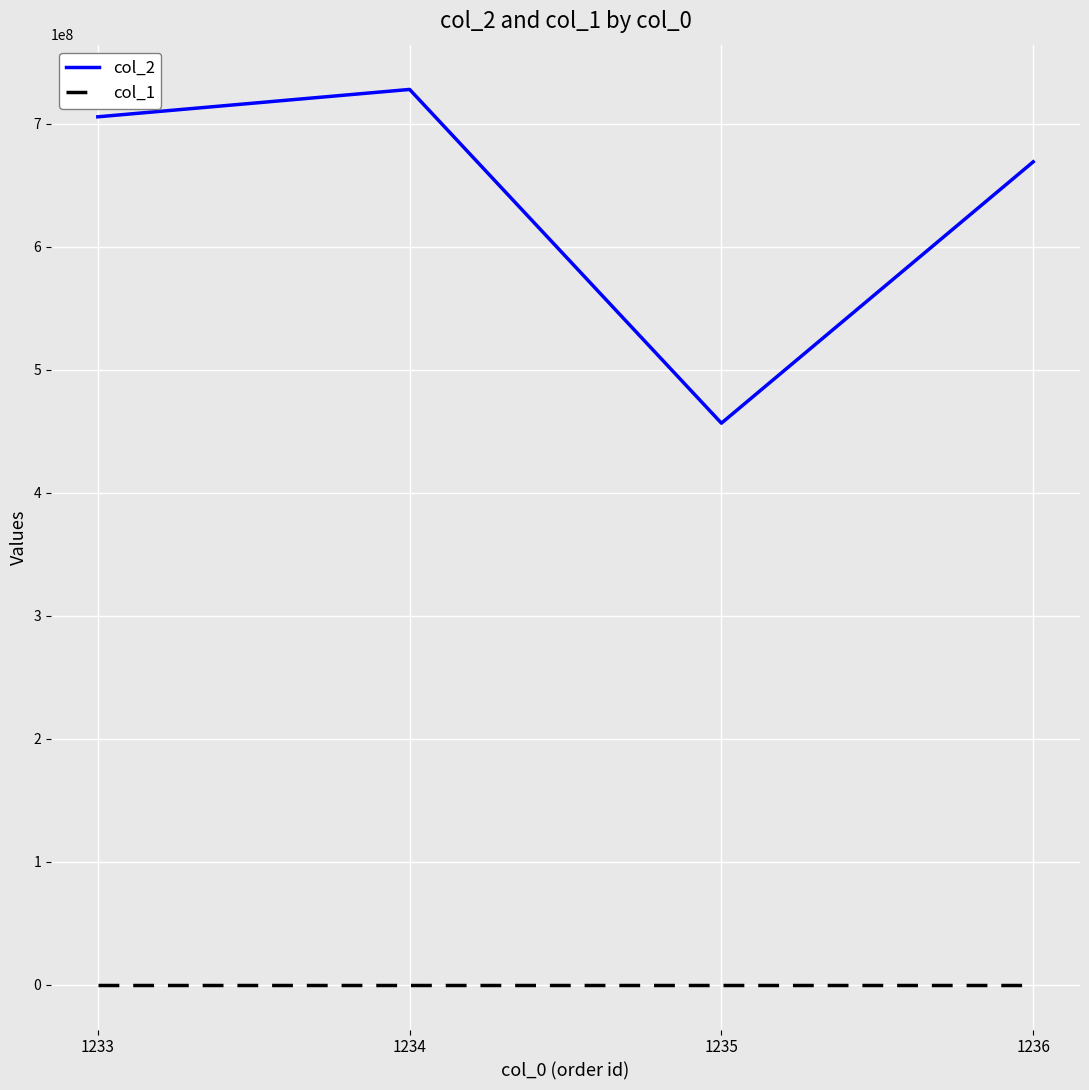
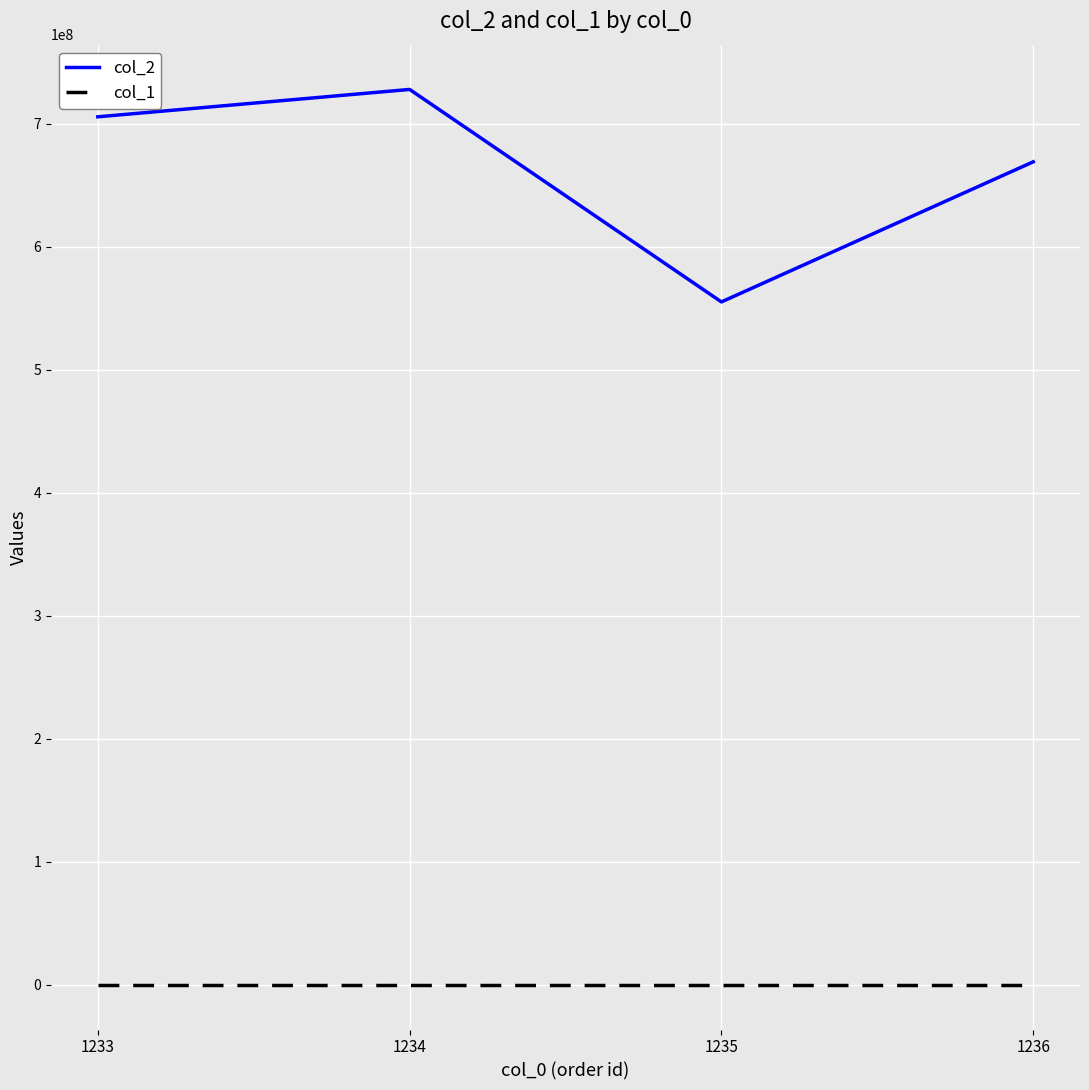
  {
    "col_2": {
      "1233": 706000000,
      "1234": 728000000,
-     "1235": 456000000,
+     "1235": 555000000,
      "1236": 669000000
    },
    "col_1": {
      "1233": 0,
      "1234": 0,
      "1235": 0,
      "1236": 0
    }
  }
